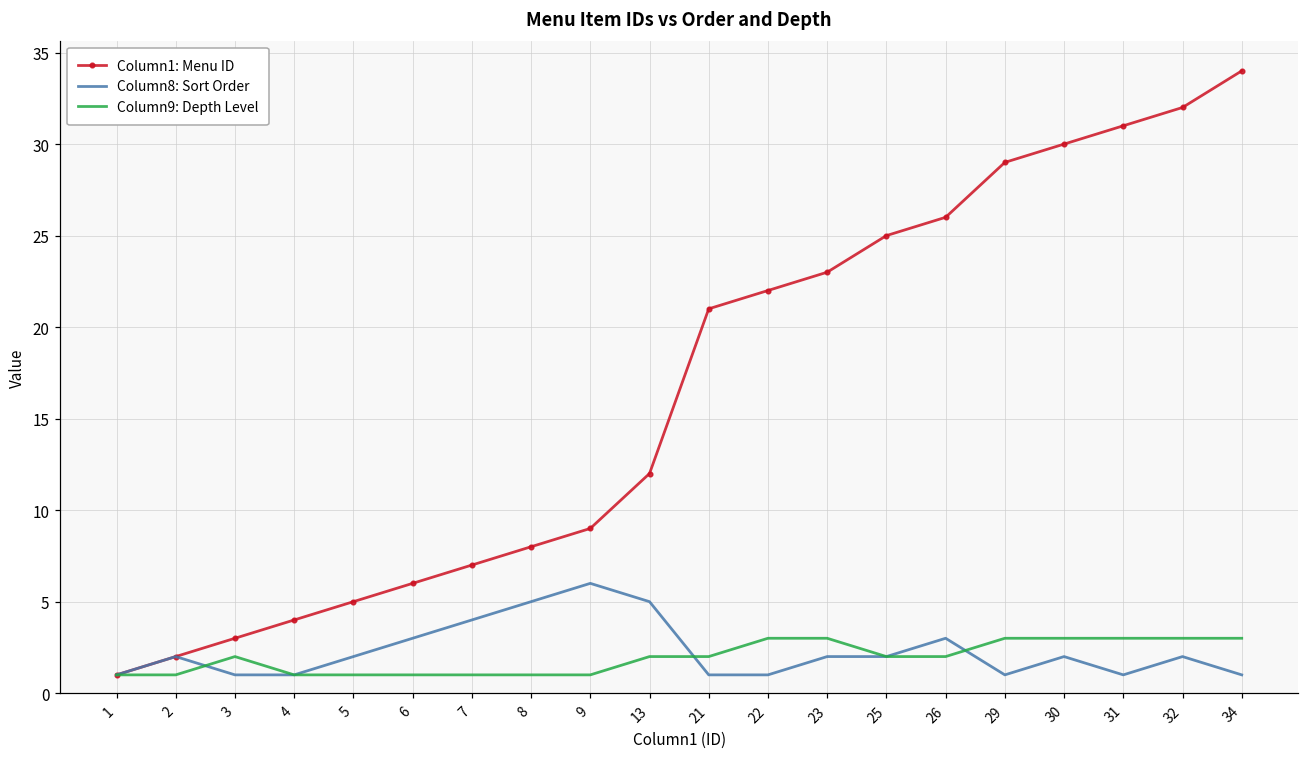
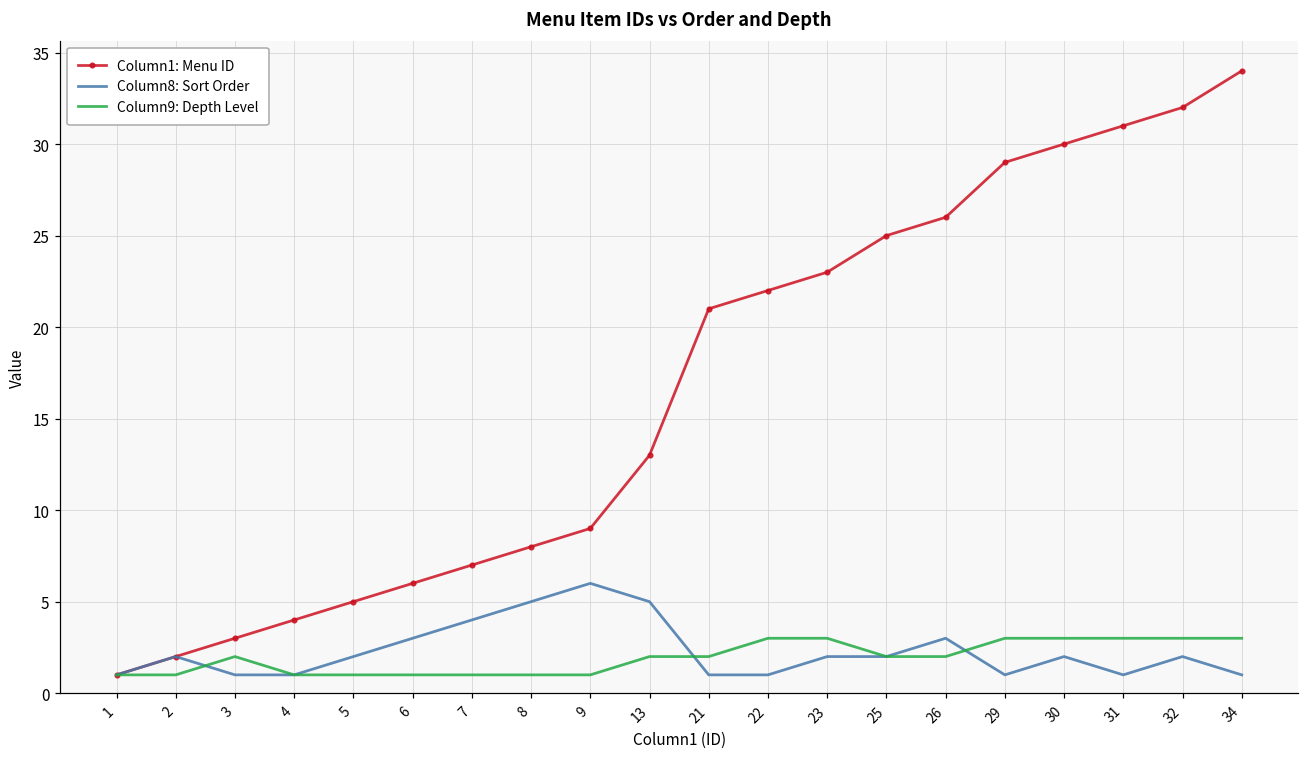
  {
    "Column1: Menu ID": {
      "3": 3,
      "4": 4,
      "5": 5,
      "6": 6,
      "7": 7,
      "8": 8,
      "9": 9,
-     "13": 12,
+     "13": 13,
      "21": 21,
      "22": 22,
      "23": 23,
      "25": 25,
      "26": 26,
      "29": 29,
      "30": 30,
      "31": 31,
      "32": 32,
      "34": 34
    },
    "Column8: Sort Order": {
      "3": 1,
      "5": 2,
      "6": 3,
      "7": 4,
      "8": 5,
      "9": 6,
      "13": 5,
      "21": 1,
      "22": 1,
      "23": 2,
      "26": 3,
      "29": 1,
      "30": 2,
      "31": 1,
      "32": 2,
      "34": 1
    },
    "Column9: Depth Level": {
      "2": 1,
      "3": 2,
      "5": 1,
      "6": 1,
      "7": 1,
      "8": 1,
      "9": 1,
      "13": 2,
      "21": 2,
      "22": 3,
      "23": 3,
      "26": 2,
      "29": 3,
      "30": 3,
      "31": 3,
      "32": 3,
      "34": 3
    }
  }
